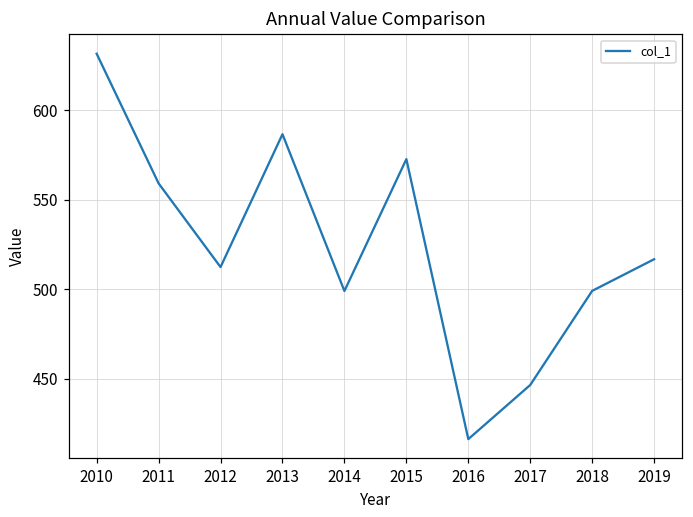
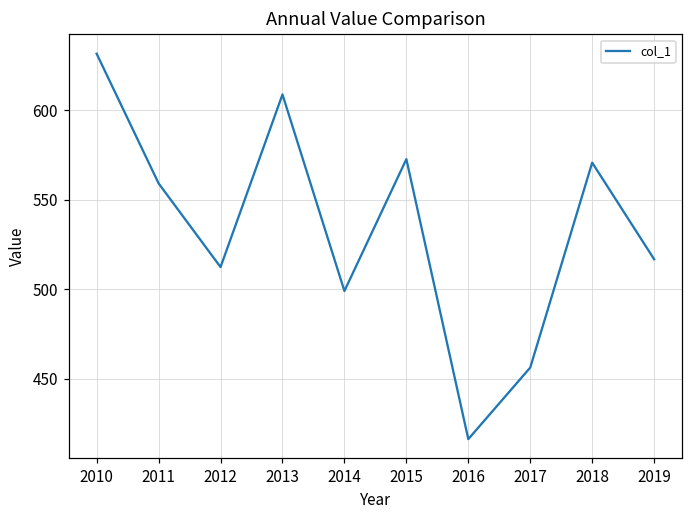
  {
    "2010": 632,
    "2011": 559,
    "2012": 512,
-   "2013": 587,
+   "2013": 609,
    "2014": 499,
    "2015": 573,
    "2016": 416,
-   "2017": 447,
-   "2018": 499,
+   "2017": 456,
+   "2018": 571,
    "2019": 517
  }
